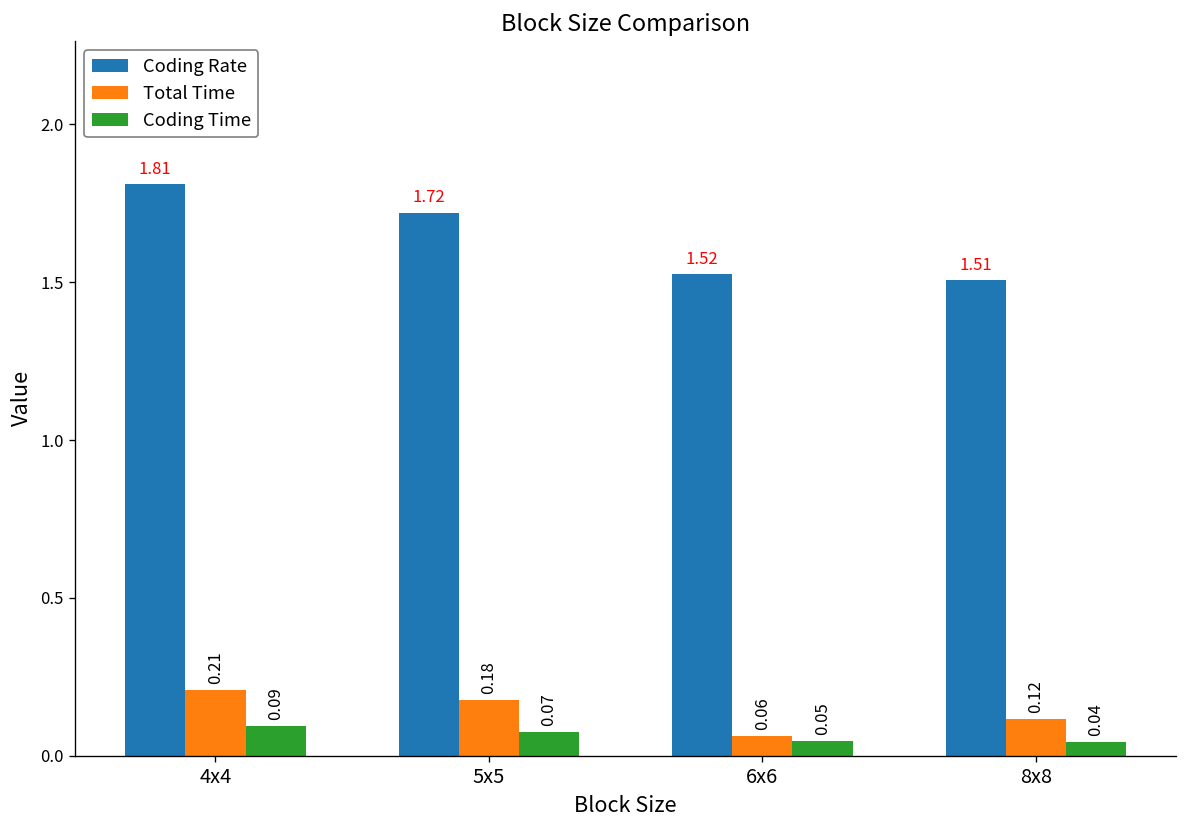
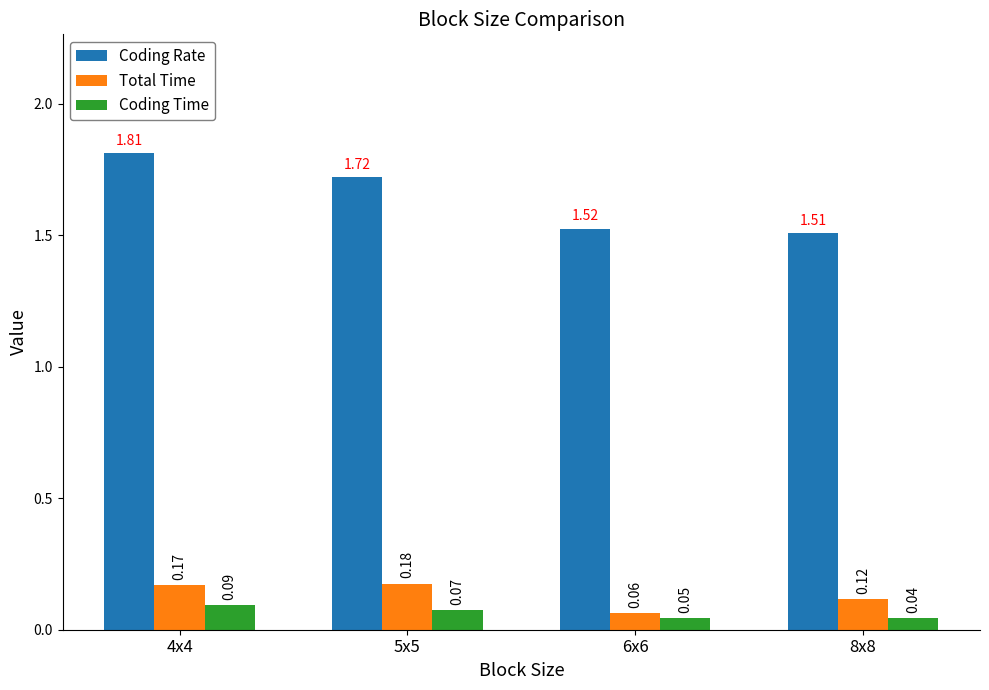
  {
    "Coding Rate": {
      "4x4": 1.81,
      "5x5": 1.72,
      "6x6": 1.52,
      "8x8": 1.51
    },
    "Total Time": {
-     "4x4": 0.21,
+     "4x4": 0.17,
      "5x5": 0.18,
      "6x6": 0.06,
      "8x8": 0.12
    },
    "Coding Time": {
      "4x4": 0.09,
      "5x5": 0.07,
      "6x6": 0.05,
      "8x8": 0.04
    }
  }
